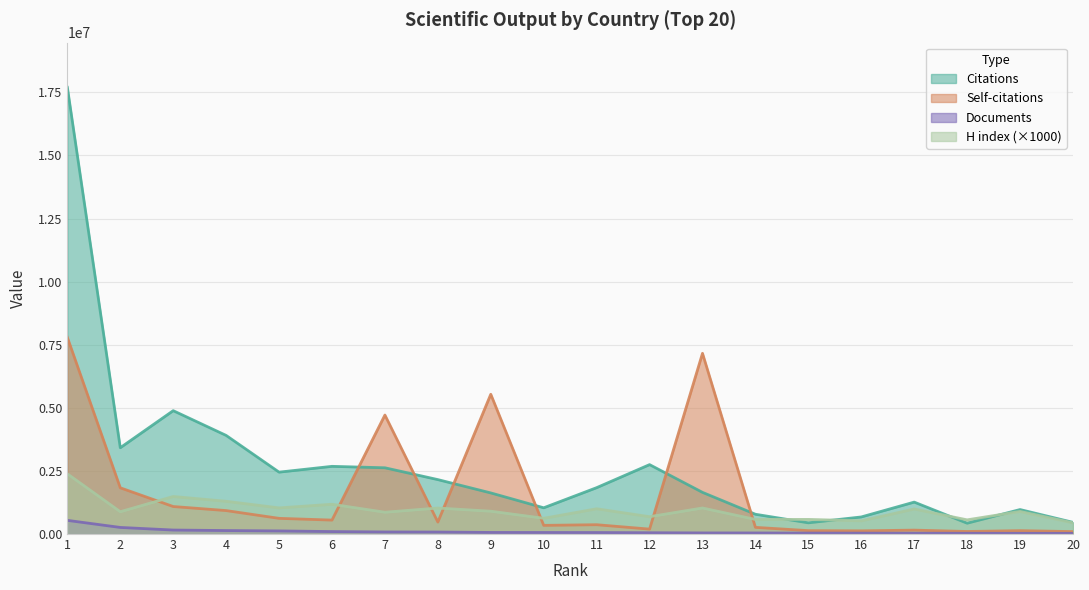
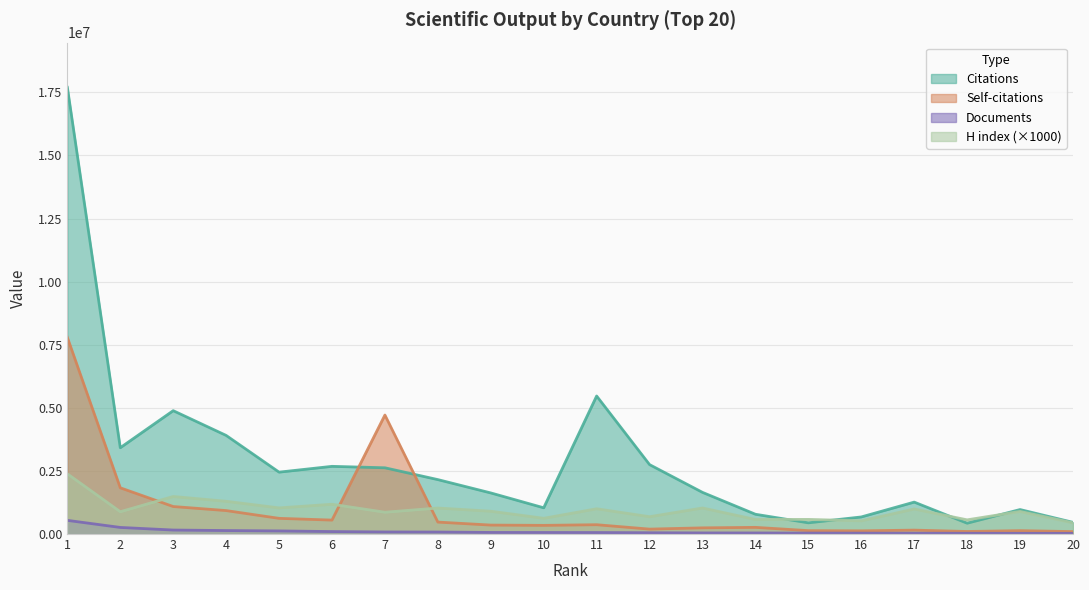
  {
    "Citations": {
      "1": 17700000,
      "2": 3400000,
      "3": 4900000,
      "4": 3900000,
      "5": 2500000,
      "6": 2700000,
      "7": 2600000,
      "8": 2200000,
      "9": 1600000,
      "10": 1000000,
-     "11": 1800000,
+     "11": 5500000,
      "12": 2800000,
      "13": 1700000,
      "14": 800000,
      "15": 400000,
      "16": 700000,
      "17": 1300000,
      "18": 400000
    },
    "Self-citations": {
      "1": 7800000,
      "2": 1800000,
      "3": 1100000,
      "4": 900000,
      "5": 600000,
      "6": 600000,
      "7": 4700000,
      "8": 500000,
-     "9": 5500000,
+     "9": 400000,
      "10": 300000,
      "11": 400000,
      "12": 200000,
-     "13": 7200000,
+     "13": 200000,
      "14": 300000,
      "17": 200000,
      "19": 100000
    },
    "Documents": {
      "1": 500000,
      "2": 300000,
      "3": 200000,
      "4": 100000,
      "5": 100000,
      "6": 100000,
      "7": 100000,
      "8": 100000,
      "9": 100000,
      "10": 100000,
      "11": 100000,
      "12": 100000,
      "13": 0,
      "14": 0,
      "17": 0,
      "19": 0
    },
    "H index (×1000)": {
      "1": 2400000,
      "2": 900000,
      "3": 1500000,
      "4": 1300000,
      "5": 1000000,
      "6": 1200000,
      "7": 900000,
      "8": 1000000,
      "9": 900000,
      "10": 600000,
      "11": 1000000,
      "12": 700000,
      "13": 1000000,
      "14": 600000,
      "15": 600000,
      "16": 500000,
      "17": 1000000,
      "18": 600000
    }
  }
